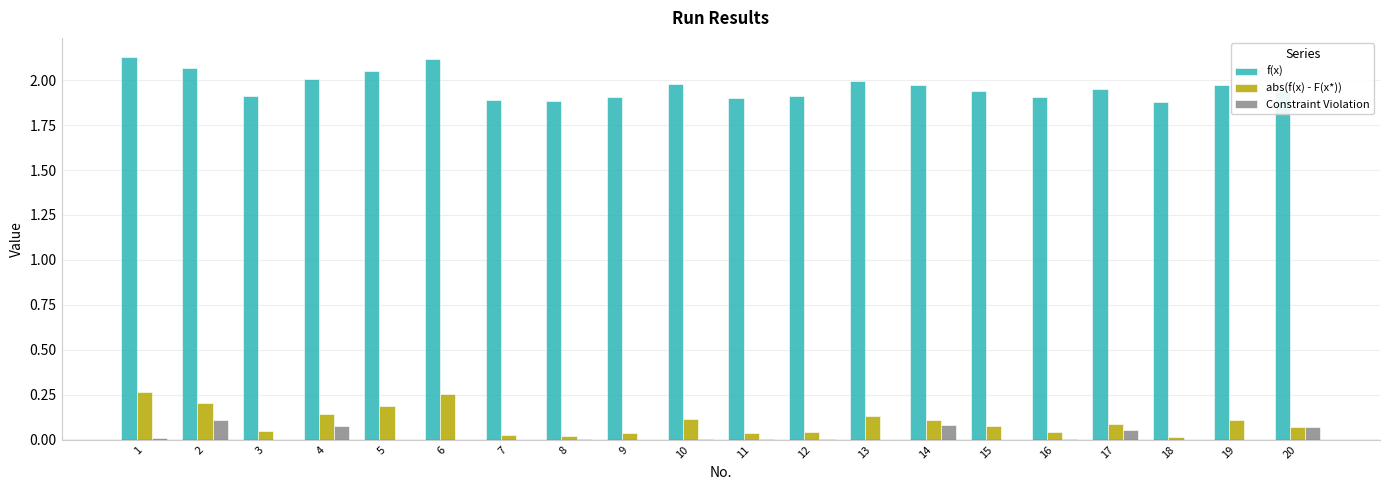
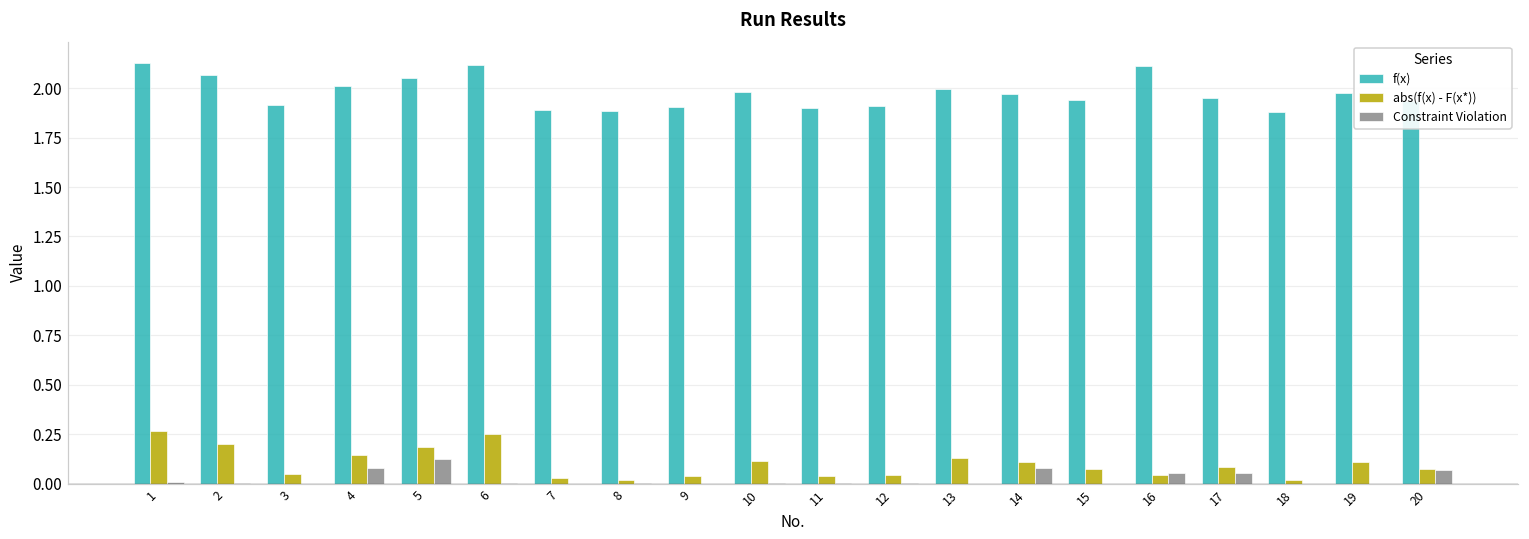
  {
    "f(x)": {
      "1": 2.13,
      "2": 2.07,
      "3": 1.91,
      "4": 2.01,
      "5": 2.05,
      "6": 2.12,
      "7": 1.89,
      "8": 1.88,
      "9": 1.90,
      "10": 1.98,
      "11": 1.90,
      "12": 1.91,
      "13": 1.99,
      "14": 1.97,
      "15": 1.94,
-     "16": 1.91,
+     "16": 2.11,
      "17": 1.95,
      "18": 1.88,
      "19": 1.97
    },
    "abs(f(x) - F(x*))": {
      "1": 0.26,
      "2": 0.20,
      "3": 0.05,
      "4": 0.15,
      "5": 0.19,
      "6": 0.25,
      "7": 0.03,
      "8": 0.02,
      "9": 0.04,
      "10": 0.12,
      "11": 0.04,
      "12": 0.05,
      "13": 0.13,
      "14": 0.11,
      "15": 0.08,
      "16": 0.04,
      "17": 0.09,
      "18": 0.02,
      "19": 0.11,
      "20": 0.07
    },
    "Constraint Violation": {
-     "2": 0.11,
+     "2": 0.00,
      "4": 0.08,
-     "5": 0.00,
+     "5": 0.12,
      "13": 0.00,
      "14": 0.08,
-     "16": 0.00,
+     "16": 0.06,
      "17": 0.06,
      "18": 0.00,
      "20": 0.07
    }
  }
